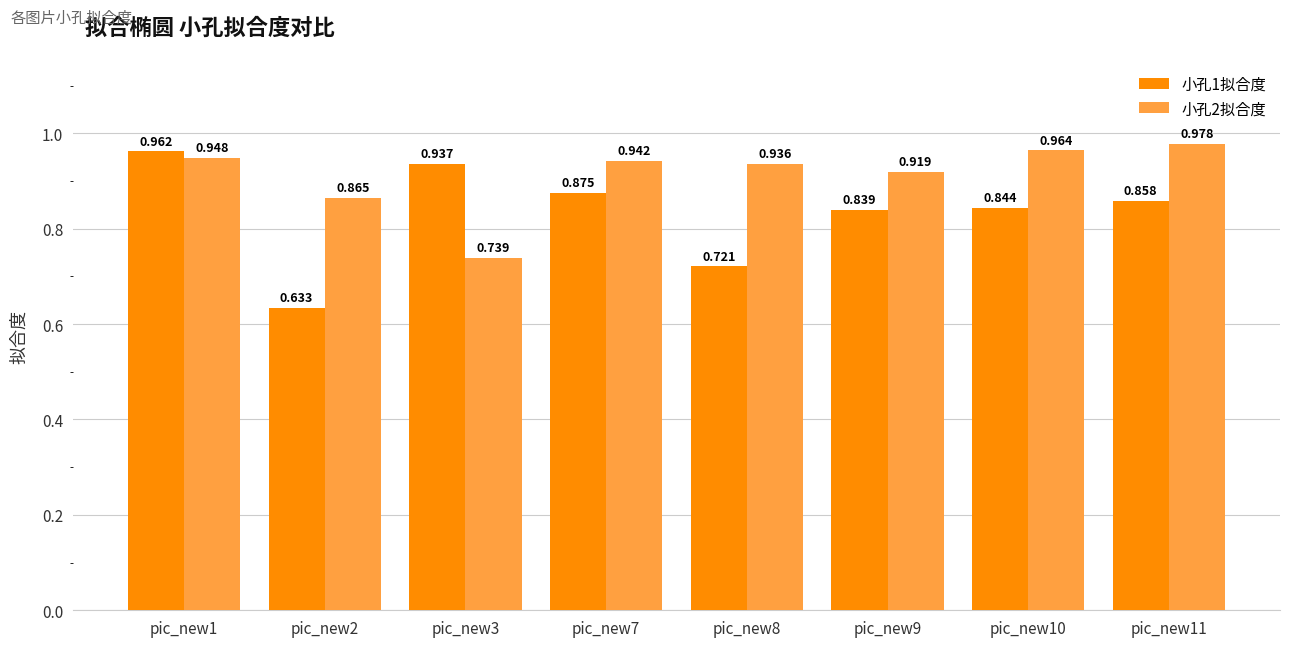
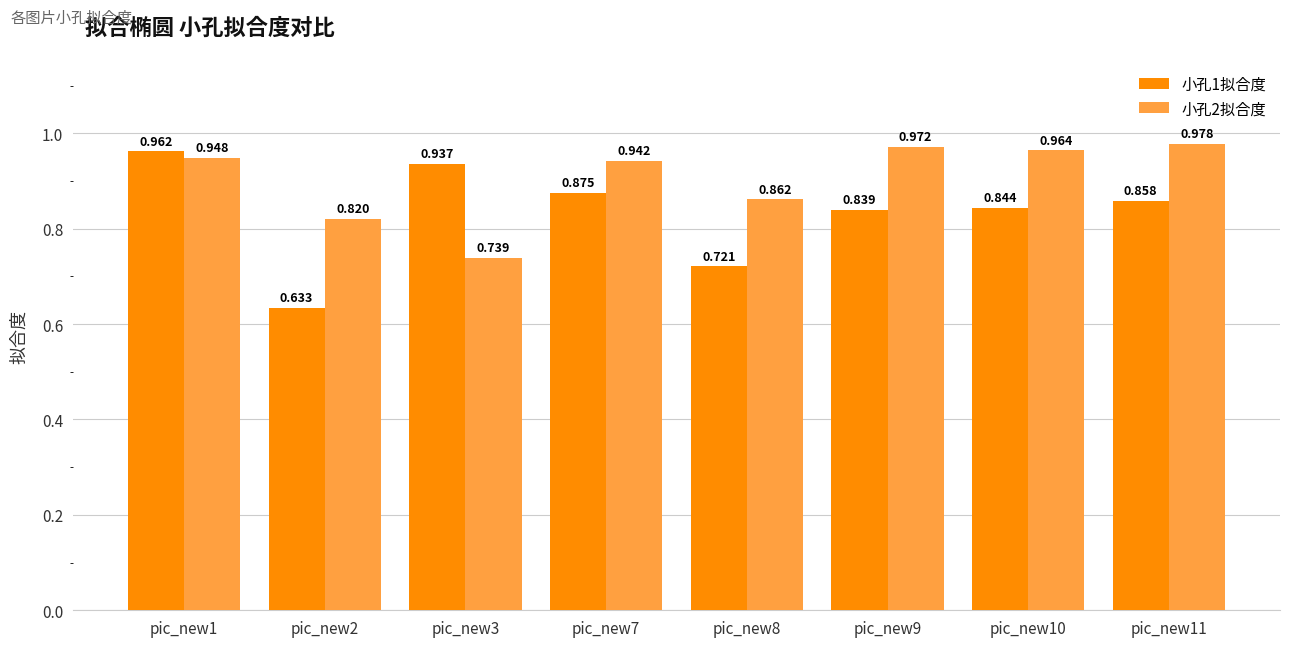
  {
    "小孔1拟合度": {
      "pic_new1": 0.962,
      "pic_new2": 0.633,
      "pic_new3": 0.937,
      "pic_new7": 0.875,
      "pic_new8": 0.721,
      "pic_new9": 0.839,
      "pic_new10": 0.844,
      "pic_new11": 0.858
    },
    "小孔2拟合度": {
      "pic_new1": 0.948,
-     "pic_new2": 0.865,
+     "pic_new2": 0.820,
      "pic_new3": 0.739,
      "pic_new7": 0.942,
-     "pic_new8": 0.936,
-     "pic_new9": 0.919,
+     "pic_new8": 0.862,
+     "pic_new9": 0.972,
      "pic_new10": 0.964,
      "pic_new11": 0.978
    }
  }
